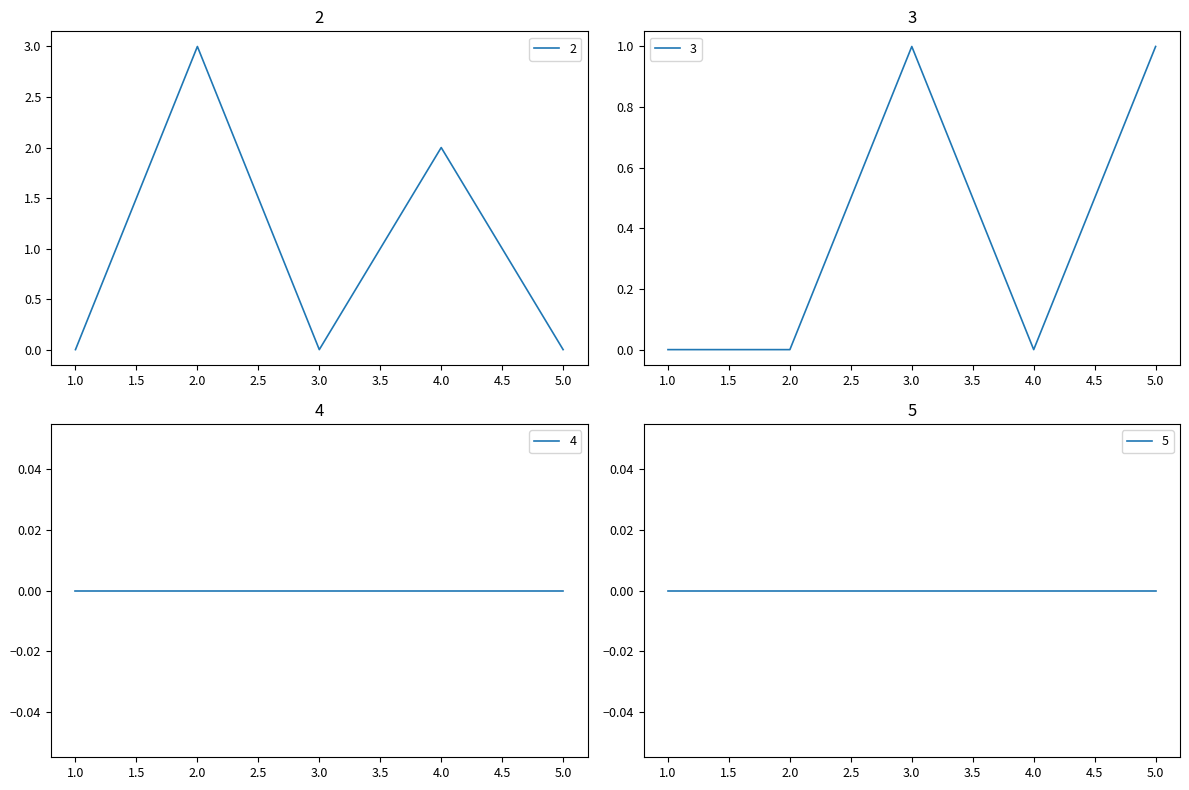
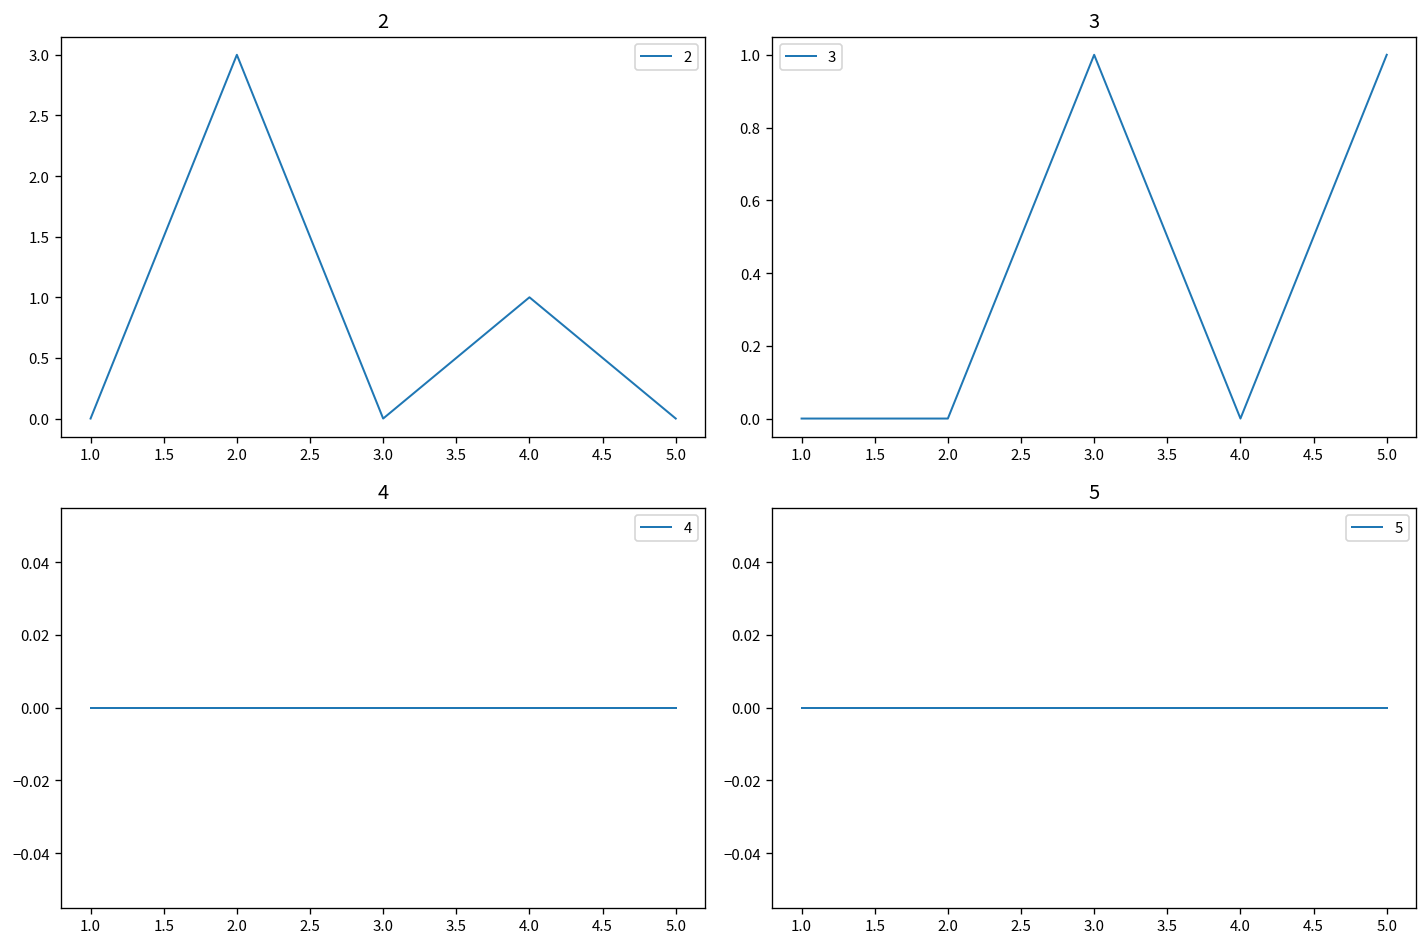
  {
    "2": {
      "1.0": 0,
      "2.0": 3,
      "3.0": 0,
-     "4.0": 2,
+     "4.0": 1,
      "5.0": 0
    },
    "3": {
      "1.0": 0.00,
      "2.0": 0.00,
      "3.0": 1.00,
      "4.0": 0.00,
      "5.0": 1.00
    },
    "4": {
      "1.0": 0.000,
      "2.0": 0.000,
      "3.0": 0.000,
      "4.0": 0.000,
      "5.0": 0.000
    },
    "5": {
      "1.0": 0.000,
      "2.0": 0.000,
      "3.0": 0.000,
      "4.0": 0.000,
      "5.0": 0.000
    }
  }
